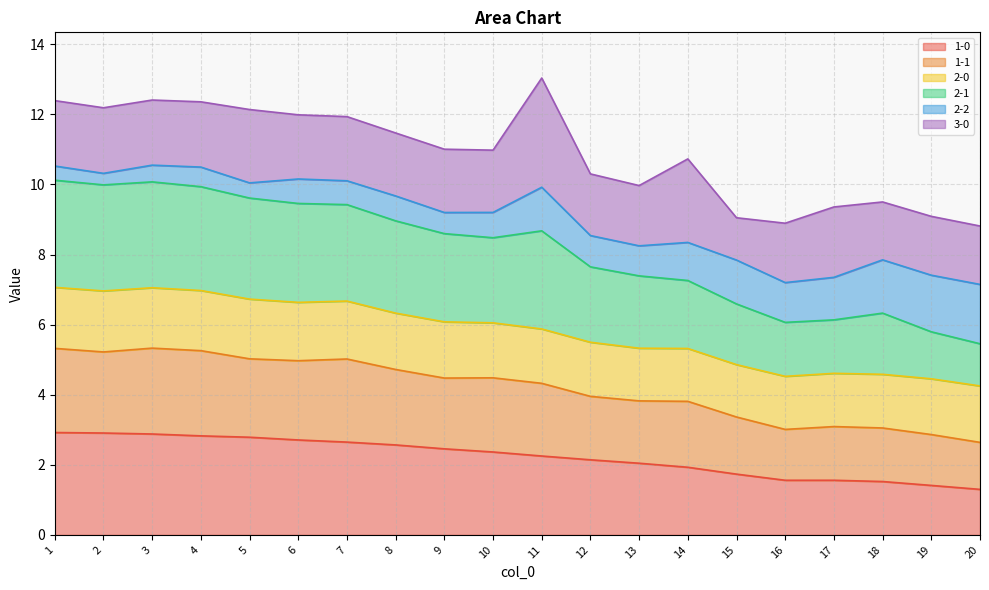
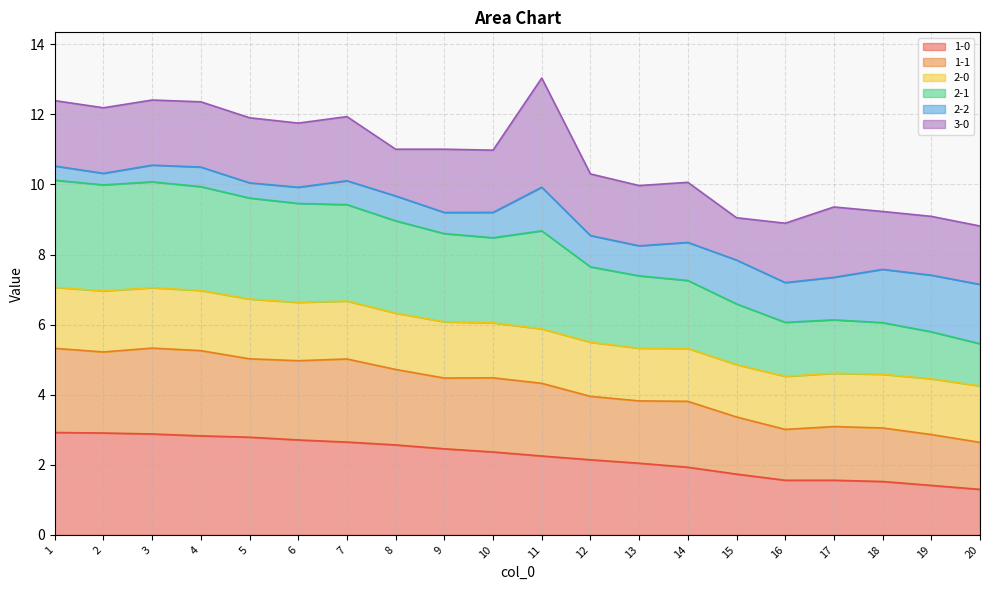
  {
    "2-1": {
      "1": 3.1,
      "2": 3.0,
      "3": 3.0,
      "4": 3.0,
      "5": 2.9,
      "6": 2.8,
      "7": 2.8,
      "8": 2.6,
      "9": 2.5,
      "10": 2.4,
      "11": 2.8,
      "12": 2.2,
      "13": 2.1,
      "14": 1.9,
      "15": 1.7,
      "16": 1.5,
      "17": 1.5,
-     "18": 1.7,
+     "18": 1.5,
      "19": 1.3,
      "20": 1.2
    },
    "2-2": {
      "1": 0.4,
      "2": 0.3,
      "3": 0.5,
      "4": 0.6,
      "5": 0.4,
-     "6": 0.7,
+     "6": 0.5,
      "7": 0.7,
      "8": 0.7,
      "9": 0.6,
      "10": 0.7,
      "11": 1.2,
      "12": 0.9,
      "13": 0.9,
      "14": 1.1,
      "15": 1.3,
      "16": 1.1,
      "17": 1.2,
      "18": 1.5,
      "19": 1.6,
      "20": 1.7
    },
    "3-0": {
      "1": 1.9,
      "2": 1.9,
      "3": 1.9,
      "4": 1.9,
-     "5": 2.1,
+     "5": 1.9,
      "6": 1.8,
      "7": 1.8,
-     "8": 1.8,
+     "8": 1.3,
      "9": 1.8,
      "10": 1.8,
      "11": 3.1,
      "12": 1.8,
      "13": 1.7,
-     "14": 2.4,
+     "14": 1.7,
      "15": 1.2,
      "16": 1.7,
      "17": 2.0,
      "18": 1.7,
      "19": 1.7,
      "20": 1.7
    }
  }
